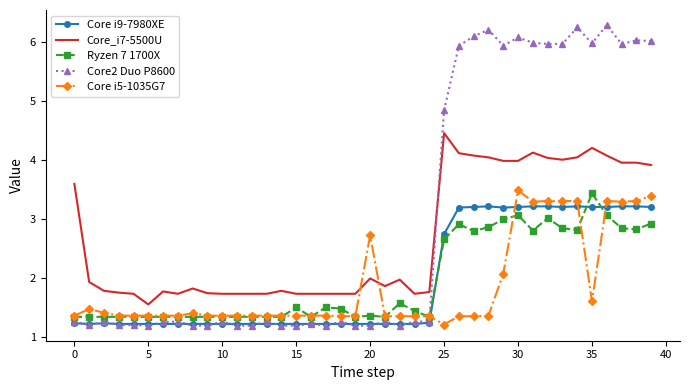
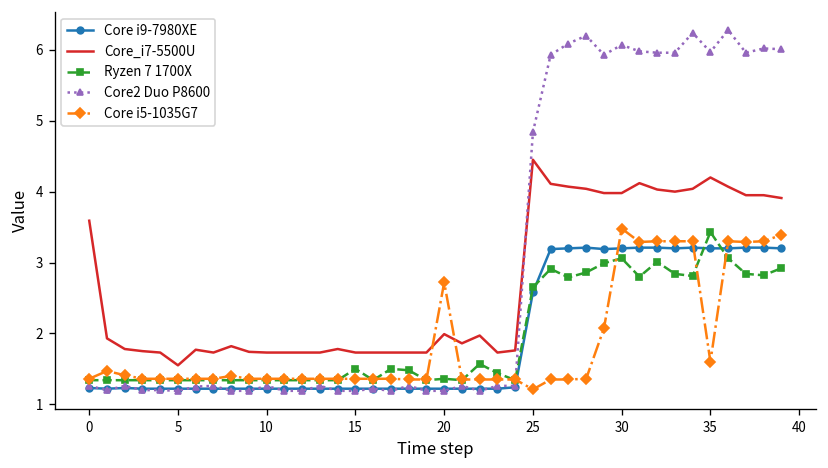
  {
    "Core i9-7980XE": {
-     "25": 2.7,
+     "25": 2.6,
      "30": 3.2,
      "35": 3.2
    },
    "Core_i7-5500U": {
      "0": 3.6,
      "5": 1.6,
      "10": 1.7,
      "15": 1.7,
      "20": 2.0,
      "25": 4.5,
      "30": 4.0,
      "35": 4.2
    },
    "Ryzen 7 1700X": {
      "15": 1.5,
      "20": 1.4,
      "25": 2.7,
      "30": 3.1,
      "35": 3.4
    },
    "Core2 Duo P8600": {
      "25": 4.8,
      "30": 6.1,
      "35": 6.0
    },
    "Core i5-1035G7": {
      "15": 1.4,
      "20": 2.7,
      "25": 1.2,
      "30": 3.5,
      "35": 1.6
    }
  }
